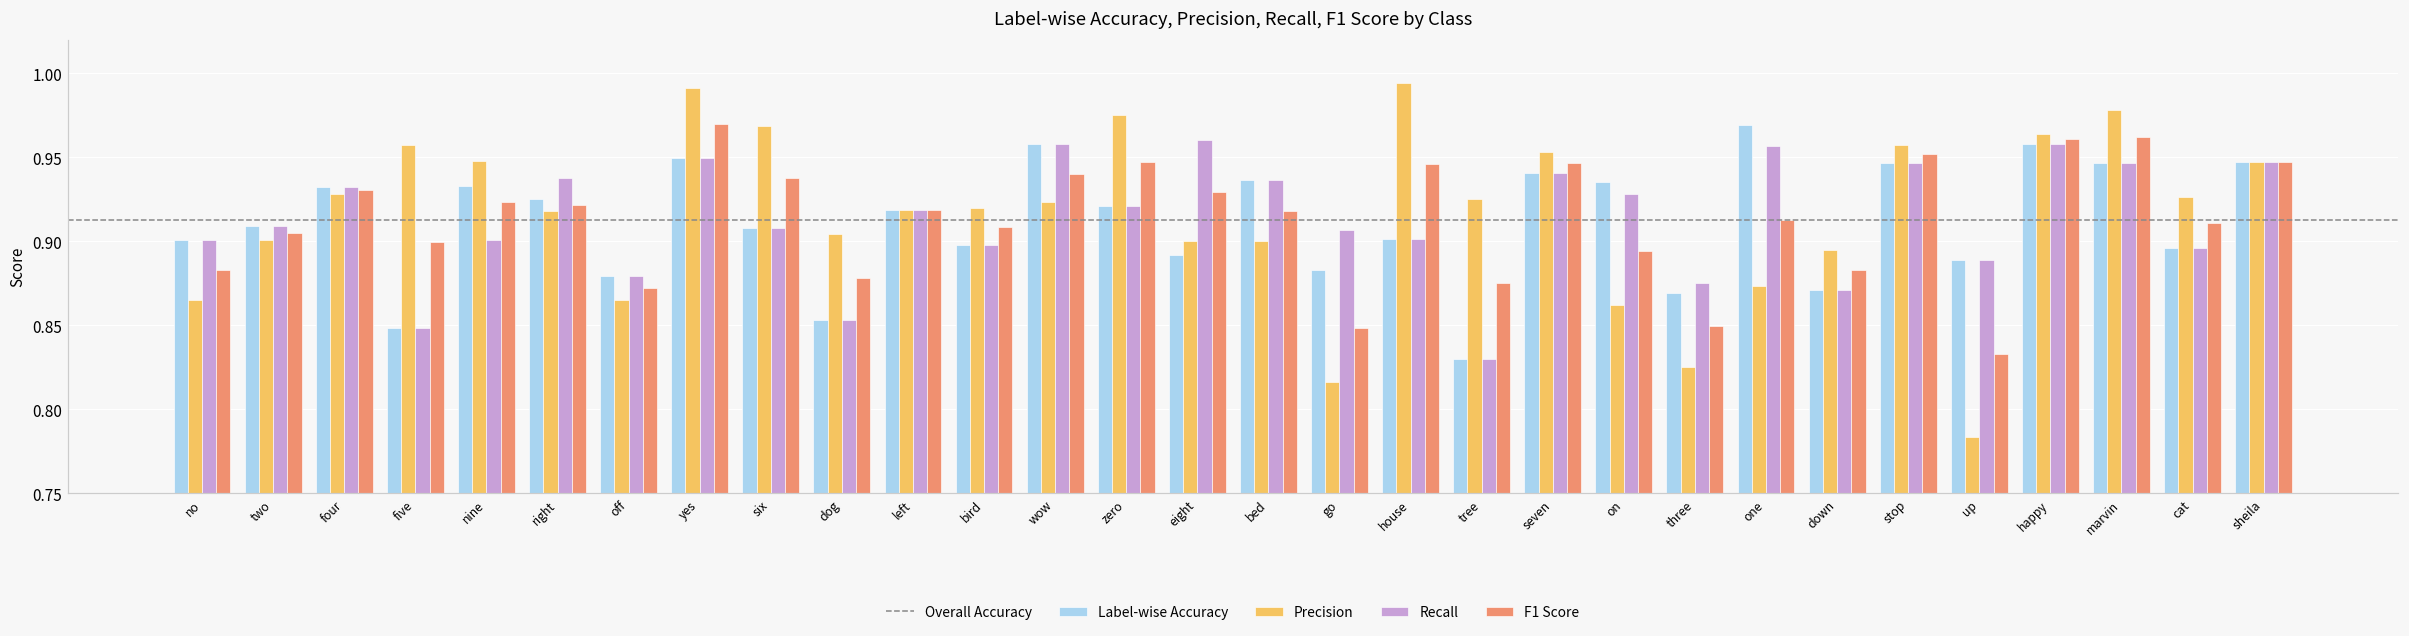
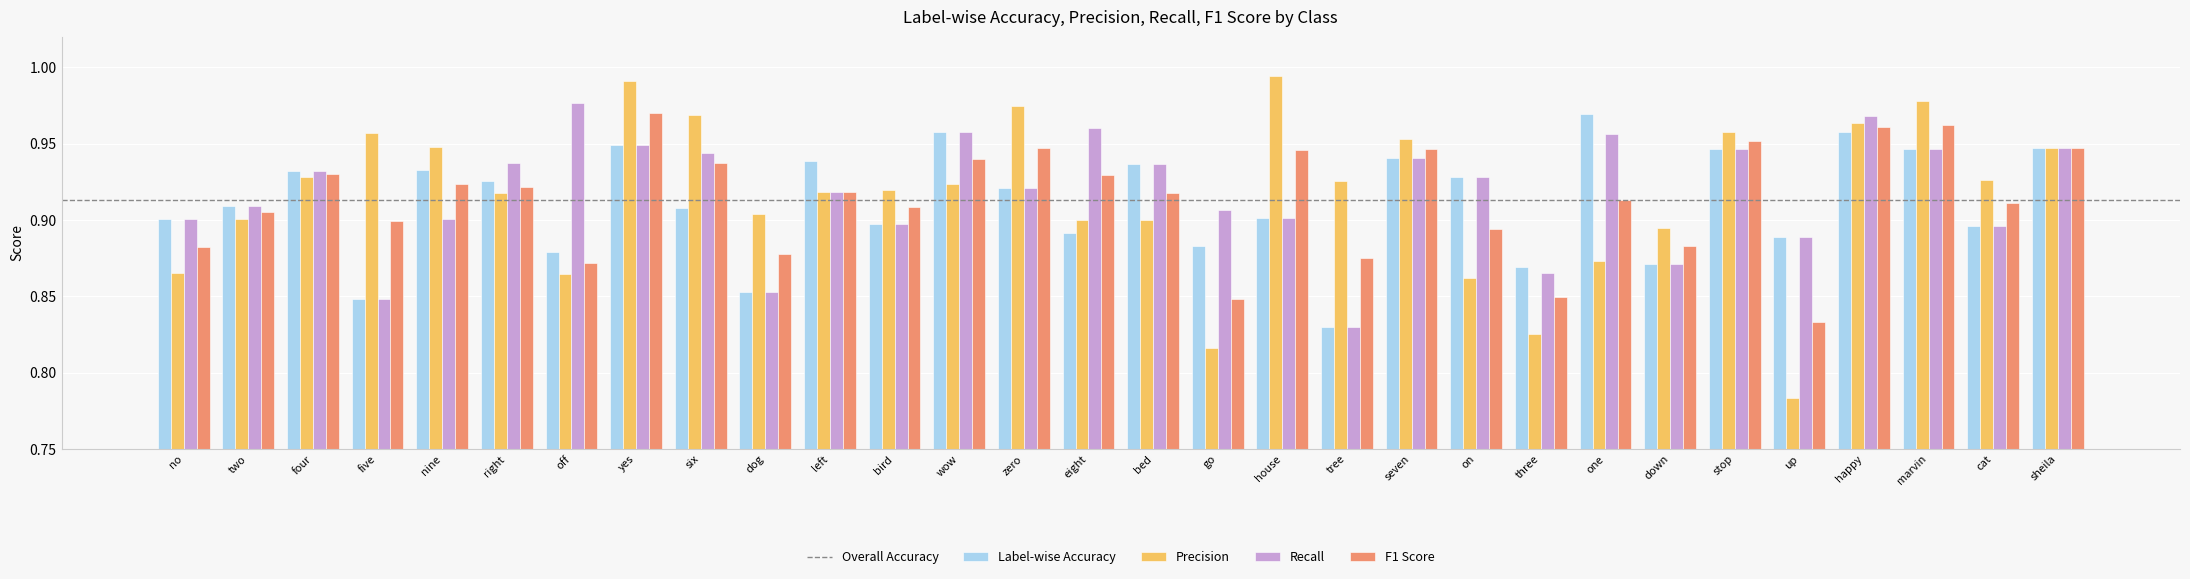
  {
    "Label-wise Accuracy": {
      "no": 0.901,
      "two": 0.909,
      "four": 0.932,
      "five": 0.848,
      "nine": 0.933,
      "right": 0.925,
      "off": 0.879,
      "yes": 0.949,
      "six": 0.908,
      "dog": 0.853,
-     "left": 0.918,
+     "left": 0.938,
      "bird": 0.898,
      "wow": 0.958,
      "zero": 0.921,
      "eight": 0.892,
      "bed": 0.936,
      "go": 0.883,
      "house": 0.902,
      "tree": 0.830,
      "seven": 0.941,
-     "on": 0.935,
+     "on": 0.928,
      "three": 0.869,
      "one": 0.969,
      "down": 0.871,
      "stop": 0.947,
      "up": 0.889,
      "happy": 0.958,
      "marvin": 0.947,
      "cat": 0.896,
      "sheila": 0.947
    },
    "Recall": {
      "no": 0.901,
      "two": 0.909,
      "four": 0.932,
      "five": 0.848,
      "nine": 0.900,
      "right": 0.937,
-     "off": 0.879,
+     "off": 0.977,
      "yes": 0.949,
-     "six": 0.908,
+     "six": 0.944,
      "dog": 0.853,
      "left": 0.918,
      "bird": 0.898,
      "wow": 0.958,
      "zero": 0.921,
      "eight": 0.960,
      "bed": 0.936,
      "go": 0.907,
      "house": 0.902,
      "tree": 0.830,
      "seven": 0.941,
      "on": 0.928,
-     "three": 0.875,
+     "three": 0.865,
      "one": 0.957,
      "down": 0.871,
      "stop": 0.947,
      "up": 0.889,
-     "happy": 0.958,
+     "happy": 0.968,
      "marvin": 0.947,
      "cat": 0.896,
      "sheila": 0.947
    }
  }
